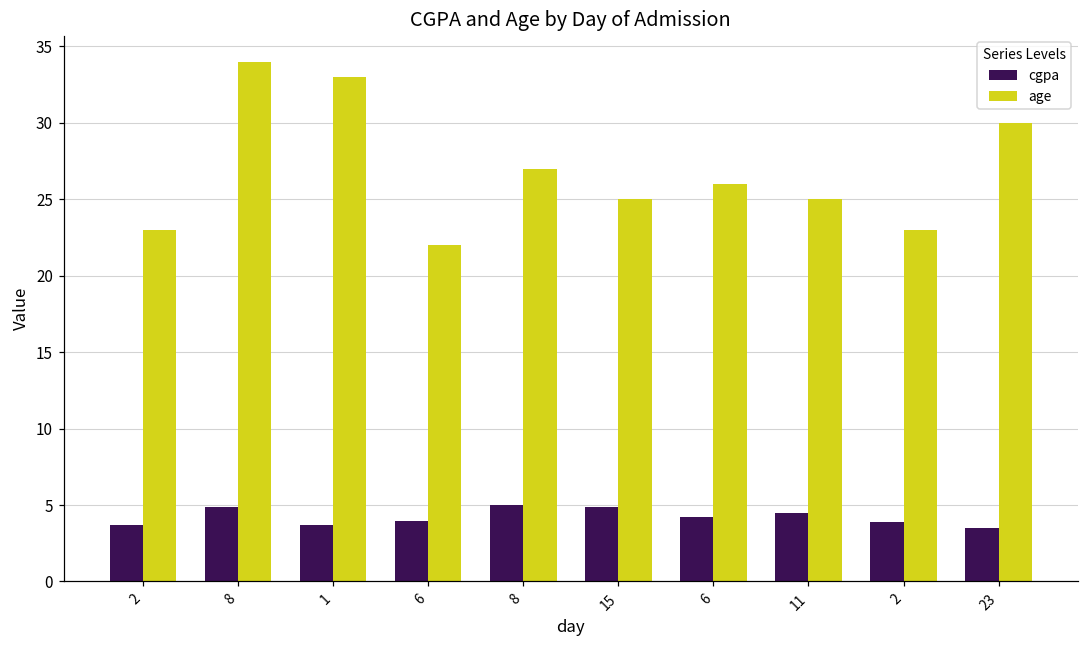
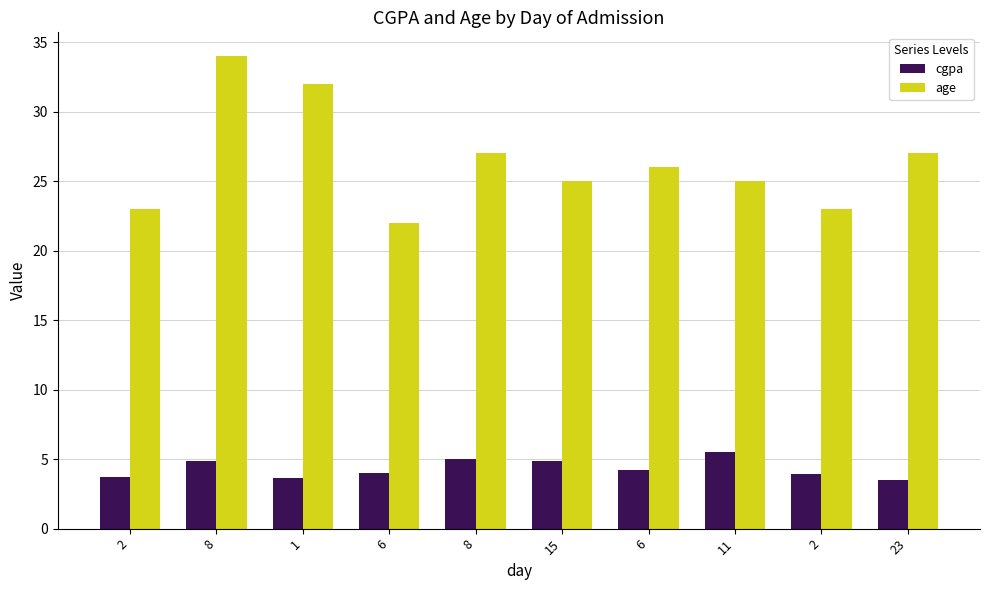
  {
    "cgpa": {
      "1": 3.7,
      "15": 4.9,
-     "11": 4.5,
+     "11": 5.5,
      "23": 3.5
    },
    "age": {
-     "1": 33,
+     "1": 32,
      "15": 25,
      "11": 25,
-     "23": 30
+     "23": 27
    }
  }
